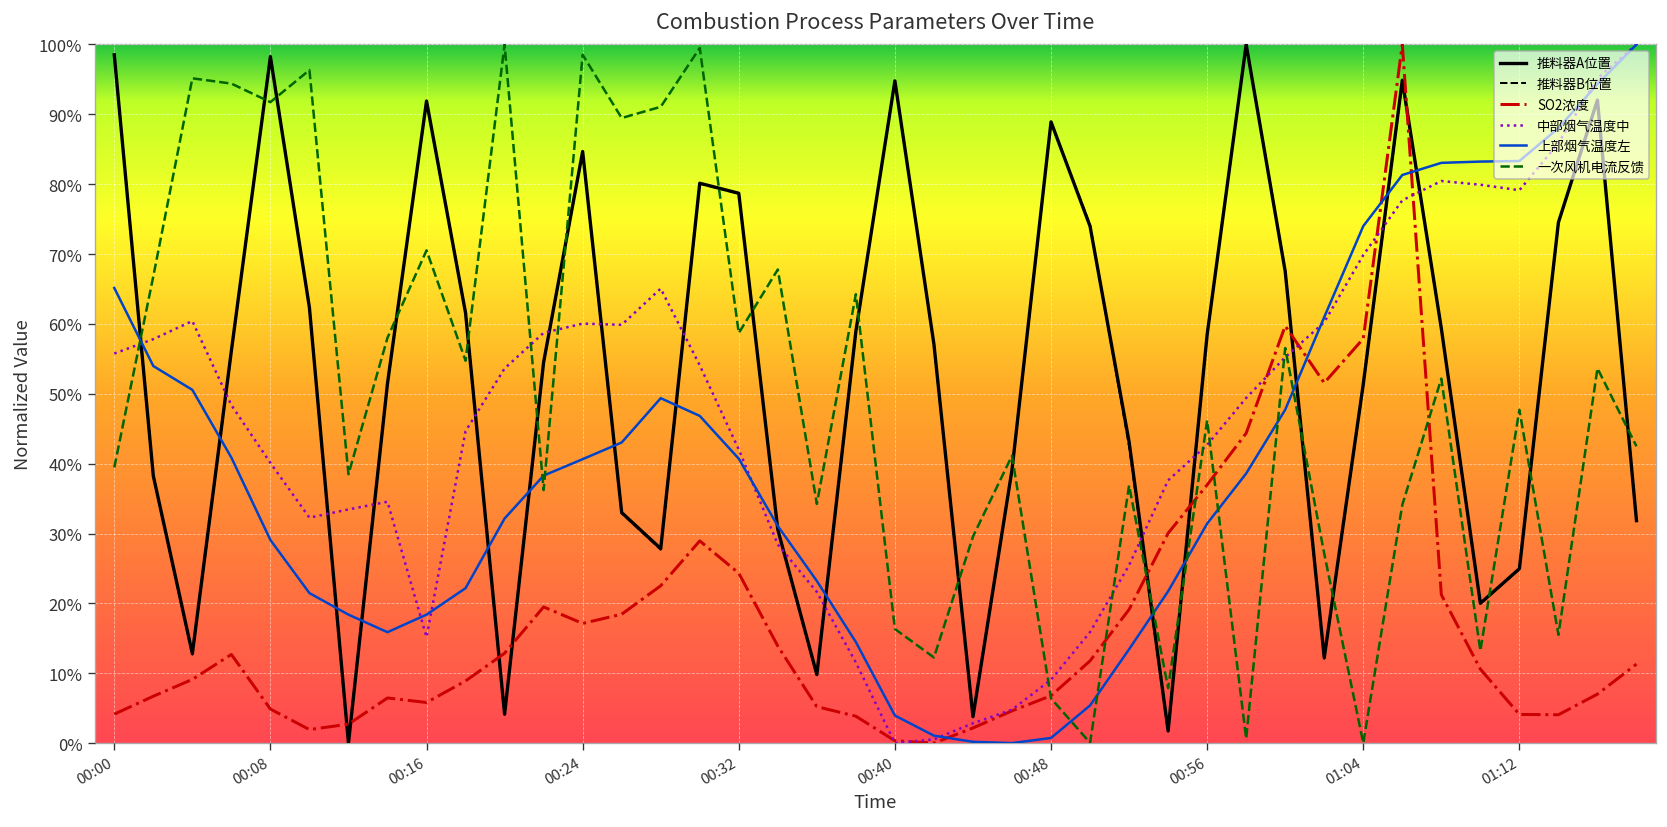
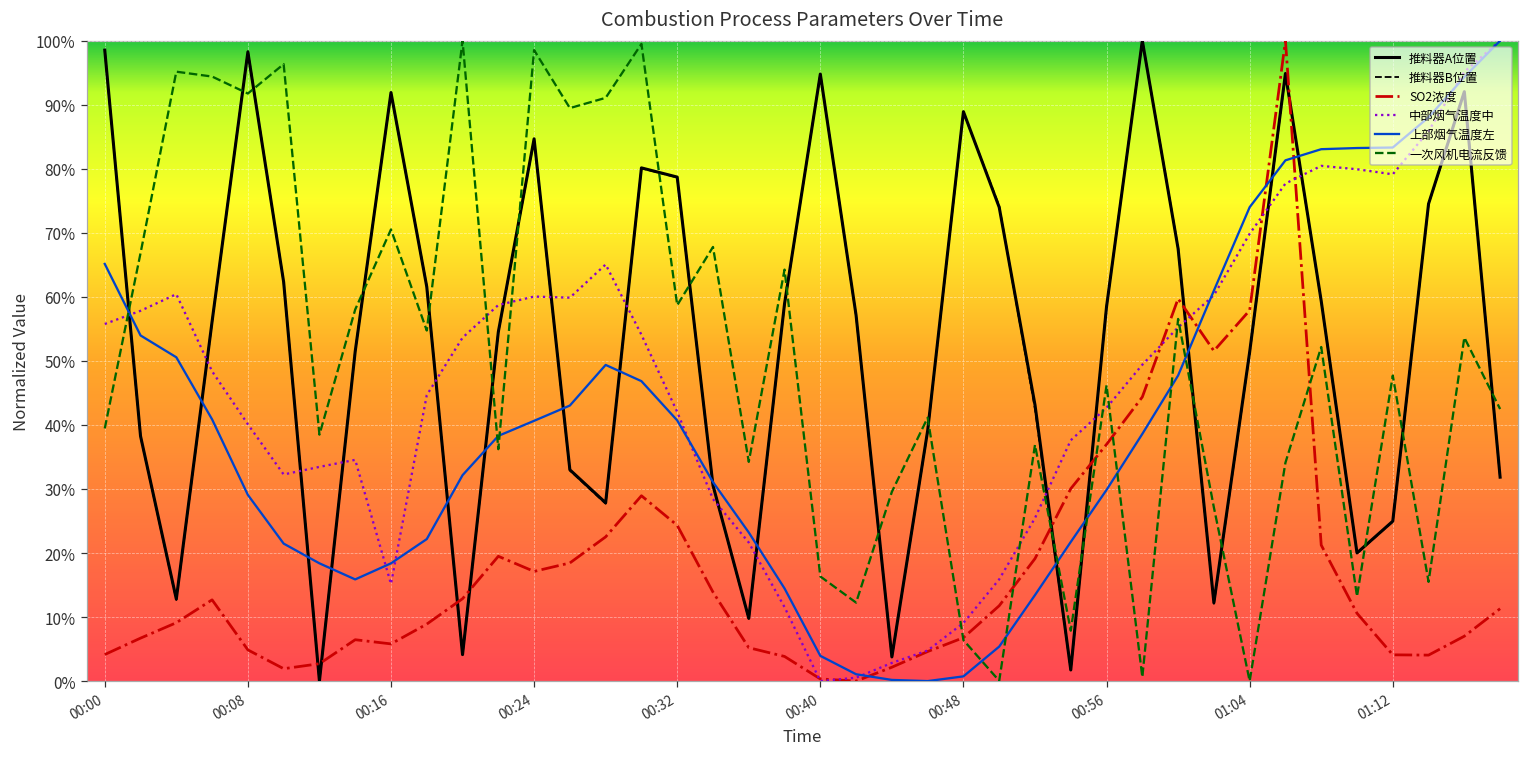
  {
    "SO2浓度": {
      "00:00": "4%",
      "00:08": "5%",
      "00:16": "6%",
      "00:24": "17%",
      "00:32": "24%",
      "00:56": "37%",
      "01:04": "58%",
      "01:12": "4%"
    },
    "中部烟气温度中": {
      "00:00": "56%",
      "00:08": "40%",
      "00:16": "15%",
      "00:24": "60%",
      "00:32": "42%",
      "00:48": "9%",
      "00:56": "43%",
      "01:04": "70%",
      "01:12": "79%"
    },
    "上部烟气温度左": {
      "00:00": "65%",
      "00:08": "29%",
      "00:16": "18%",
      "00:24": "41%",
      "00:32": "41%",
      "00:40": "4%",
      "00:48": "1%",
-     "00:56": "31%",
+     "00:56": "30%",
      "01:04": "74%"
    },
    "一次风机电流反馈": {
      "00:00": "39%",
      "00:08": "92%",
      "00:16": "71%",
      "00:24": "99%",
      "00:32": "59%",
      "00:40": "16%",
      "00:56": "46%",
      "01:04": "0%",
      "01:12": "48%"
    }
  }
